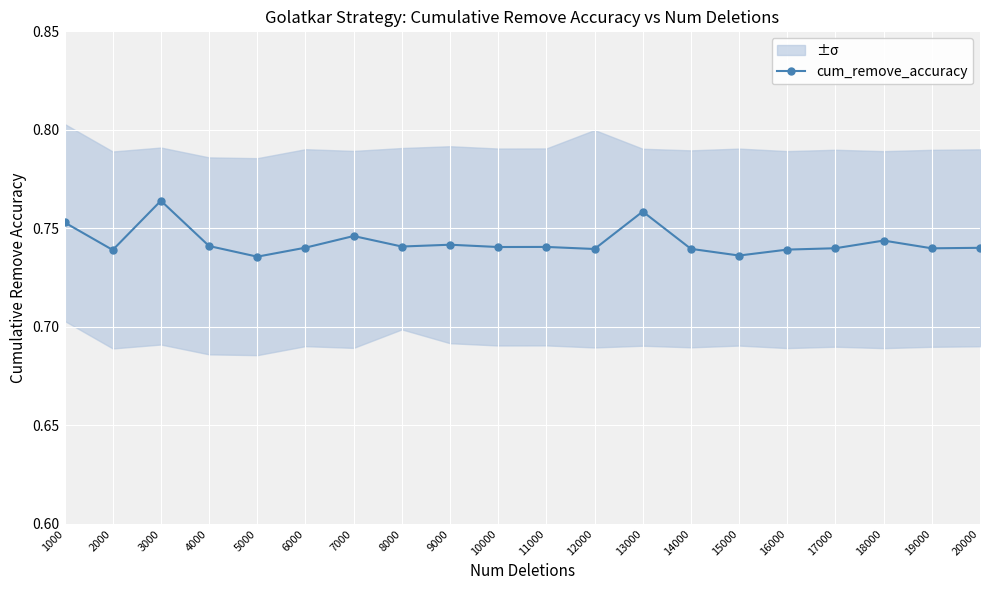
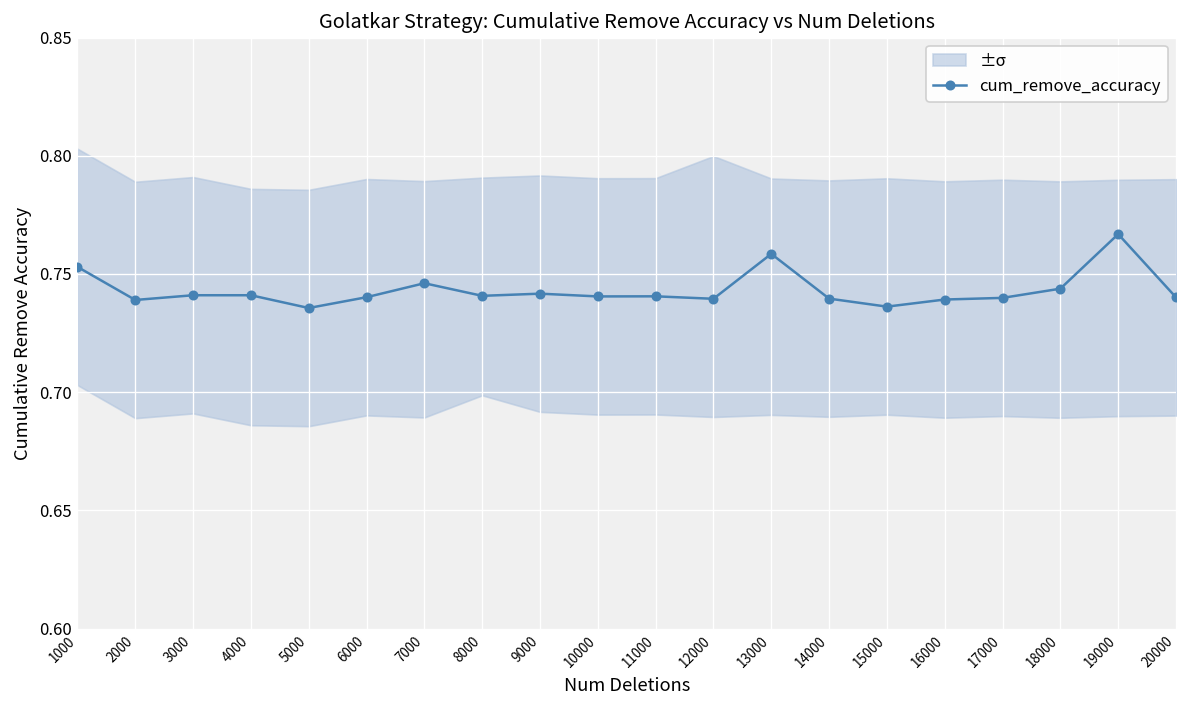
  {
    "cum_remove_accuracy": {
      "1000": 0.753,
      "2000": 0.739,
-     "3000": 0.764,
+     "3000": 0.741,
      "4000": 0.741,
      "5000": 0.736,
      "6000": 0.740,
      "7000": 0.746,
      "8000": 0.741,
      "9000": 0.742,
      "10000": 0.741,
      "11000": 0.741,
      "12000": 0.740,
      "13000": 0.759,
      "14000": 0.740,
      "15000": 0.736,
      "16000": 0.739,
      "17000": 0.740,
      "18000": 0.744,
-     "19000": 0.740,
+     "19000": 0.767,
      "20000": 0.740
    }
  }
